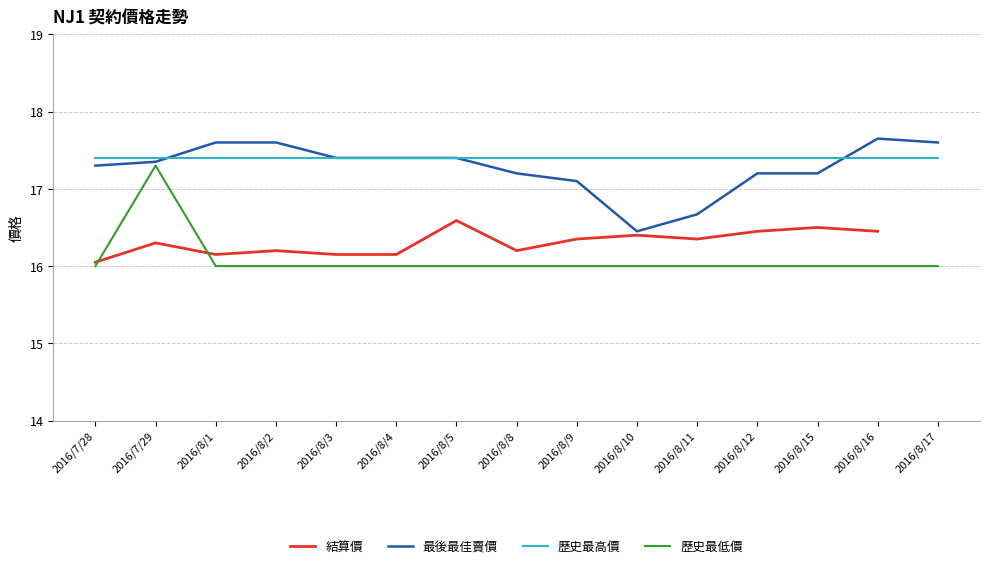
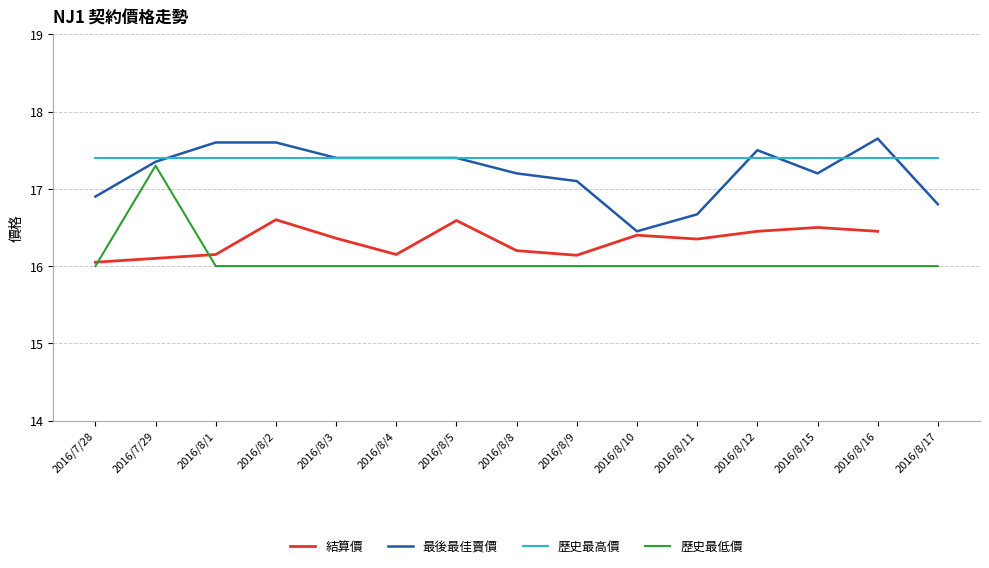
  {
    "結算價": {
      "2016/7/28": 16.1,
-     "2016/7/29": 16.3,
+     "2016/7/29": 16.1,
      "2016/8/1": 16.2,
-     "2016/8/2": 16.2,
-     "2016/8/3": 16.2,
+     "2016/8/2": 16.6,
+     "2016/8/3": 16.4,
      "2016/8/4": 16.2,
      "2016/8/5": 16.6,
      "2016/8/8": 16.2,
-     "2016/8/9": 16.4,
+     "2016/8/9": 16.1,
      "2016/8/10": 16.4,
      "2016/8/11": 16.4,
      "2016/8/12": 16.5,
      "2016/8/15": 16.5,
      "2016/8/16": 16.5
    },
    "最後最佳賣價": {
-     "2016/7/28": 17.3,
+     "2016/7/28": 16.9,
      "2016/7/29": 17.4,
      "2016/8/1": 17.6,
      "2016/8/2": 17.6,
      "2016/8/8": 17.2,
      "2016/8/9": 17.1,
      "2016/8/10": 16.5,
      "2016/8/11": 16.7,
-     "2016/8/12": 17.2,
+     "2016/8/12": 17.5,
      "2016/8/15": 17.2,
      "2016/8/16": 17.7,
-     "2016/8/17": 17.6
+     "2016/8/17": 16.8
    },
    "歷史最高價": {
      "2016/7/28": 17.4,
      "2016/7/29": 17.4,
      "2016/8/1": 17.4,
      "2016/8/2": 17.4,
      "2016/8/8": 17.4,
      "2016/8/9": 17.4,
      "2016/8/10": 17.4,
      "2016/8/11": 17.4,
      "2016/8/12": 17.4,
      "2016/8/15": 17.4,
      "2016/8/16": 17.4,
      "2016/8/17": 17.4
    },
    "歷史最低價": {
      "2016/7/28": 16.0,
      "2016/7/29": 17.3,
      "2016/8/1": 16.0,
      "2016/8/2": 16.0,
      "2016/8/3": 16.0,
      "2016/8/4": 16.0,
      "2016/8/5": 16.0,
      "2016/8/8": 16.0,
      "2016/8/9": 16.0,
      "2016/8/10": 16.0,
      "2016/8/11": 16.0,
      "2016/8/12": 16.0,
      "2016/8/15": 16.0,
      "2016/8/16": 16.0,
      "2016/8/17": 16.0
    }
  }
